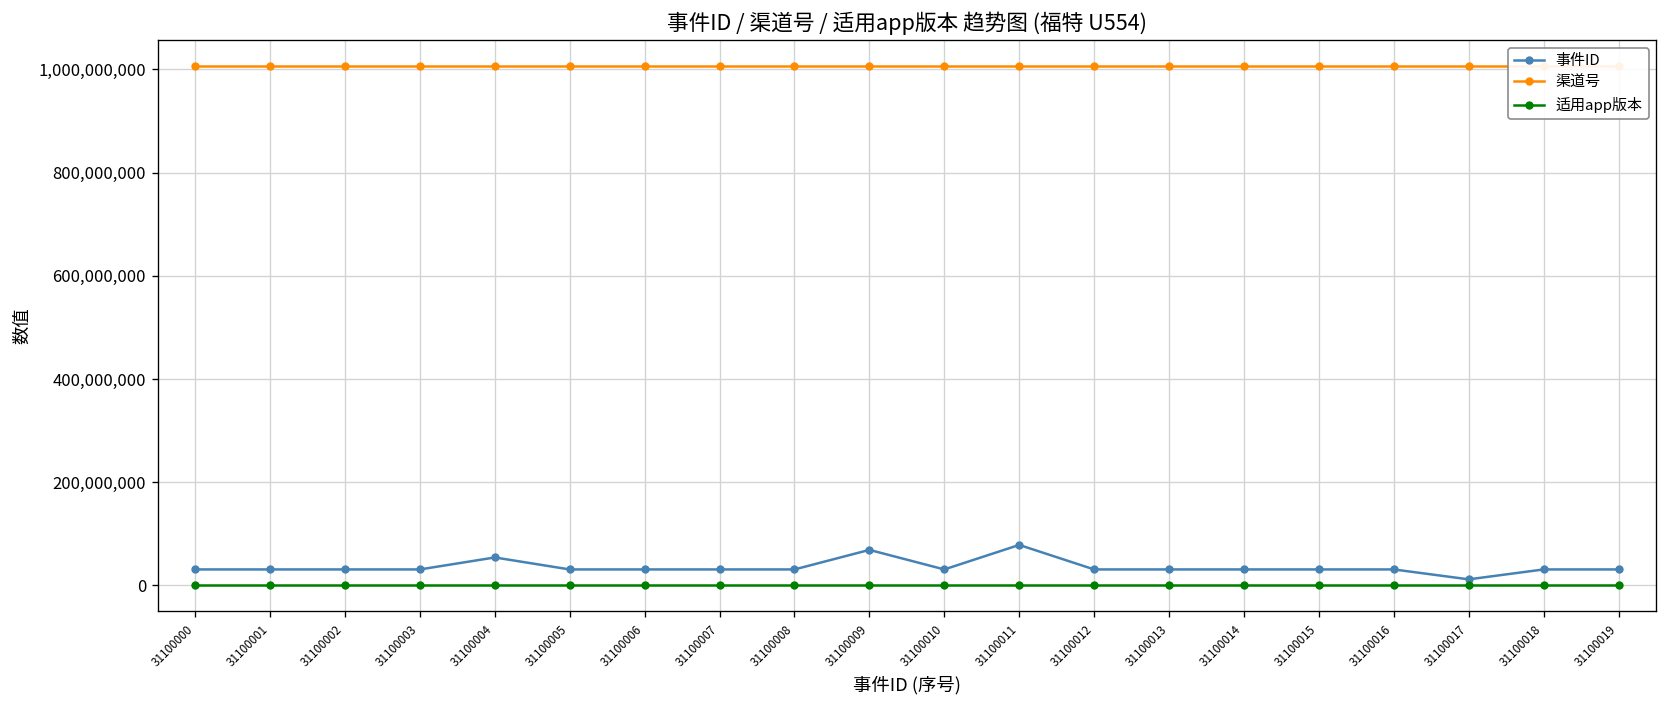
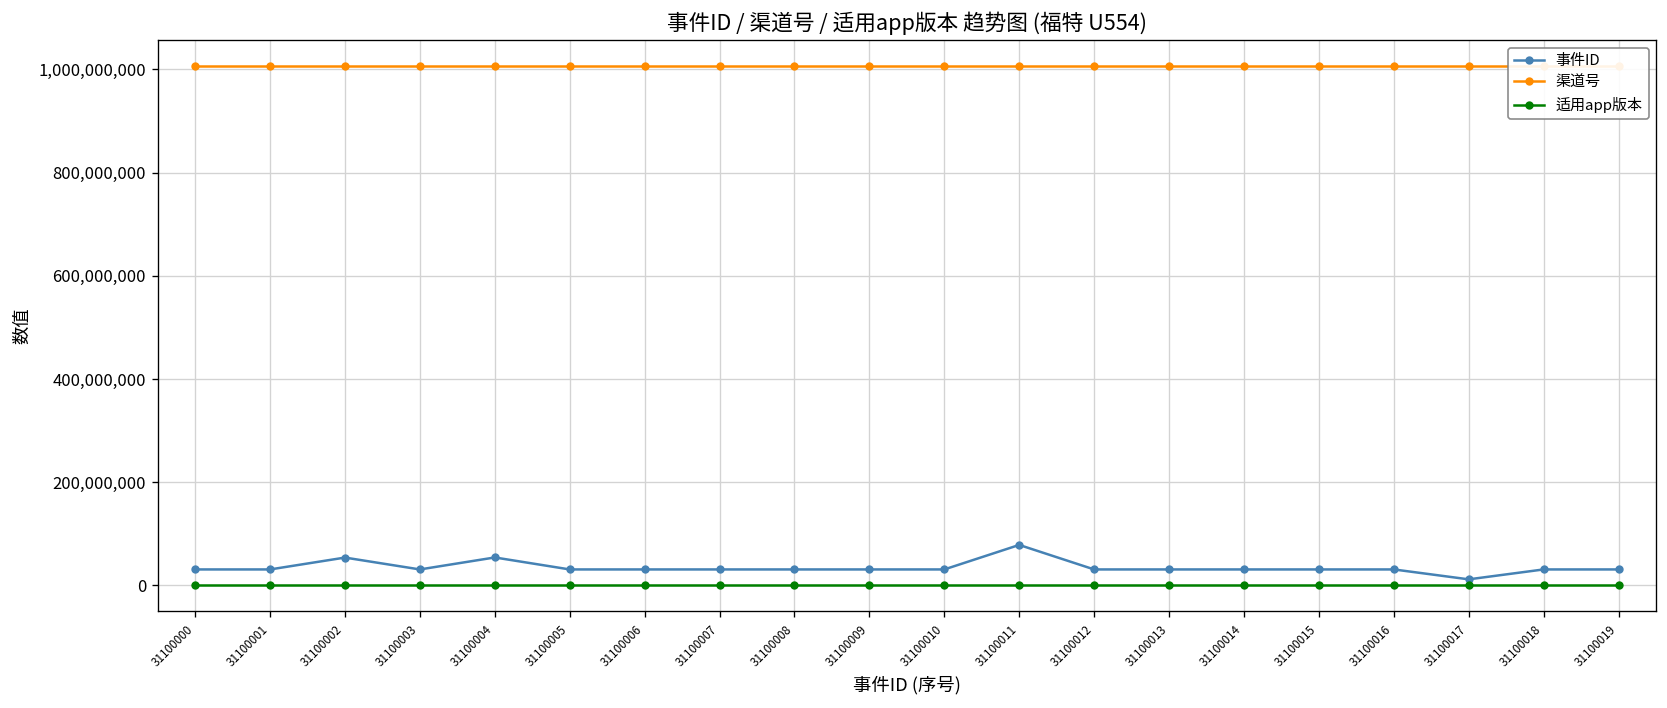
  {
    "事件ID": {
      "31100000": "30,000,000",
      "31100001": "30,000,000",
-     "31100002": "30,000,000",
+     "31100002": "50,000,000",
      "31100003": "30,000,000",
      "31100004": "50,000,000",
      "31100005": "30,000,000",
      "31100006": "30,000,000",
      "31100007": "30,000,000",
      "31100008": "30,000,000",
-     "31100009": "70,000,000",
+     "31100009": "30,000,000",
      "31100010": "30,000,000",
      "31100011": "80,000,000",
      "31100012": "30,000,000",
      "31100013": "30,000,000",
      "31100014": "30,000,000",
      "31100015": "30,000,000",
      "31100016": "30,000,000",
      "31100017": "10,000,000",
      "31100018": "30,000,000",
      "31100019": "30,000,000"
    },
    "渠道号": {
      "31100000": "1,010,000,000",
      "31100001": "1,010,000,000",
      "31100002": "1,010,000,000",
      "31100003": "1,010,000,000",
      "31100004": "1,010,000,000",
      "31100005": "1,010,000,000",
      "31100006": "1,010,000,000",
      "31100007": "1,010,000,000",
      "31100008": "1,010,000,000",
      "31100009": "1,010,000,000",
      "31100010": "1,010,000,000",
      "31100011": "1,010,000,000",
      "31100012": "1,010,000,000",
      "31100013": "1,010,000,000",
      "31100014": "1,010,000,000",
      "31100015": "1,010,000,000",
      "31100016": "1,010,000,000",
      "31100017": "1,010,000,000"
    },
    "适用app版本": {
      "31100000": "0",
      "31100001": "0",
      "31100002": "0",
      "31100003": "0",
      "31100004": "0",
      "31100005": "0",
      "31100006": "0",
      "31100007": "0",
      "31100008": "0",
      "31100009": "0",
      "31100010": "0",
      "31100011": "0",
      "31100012": "0",
      "31100013": "0",
      "31100014": "0",
      "31100015": "0",
      "31100016": "0",
      "31100017": "0",
      "31100018": "0",
      "31100019": "0"
    }
  }
